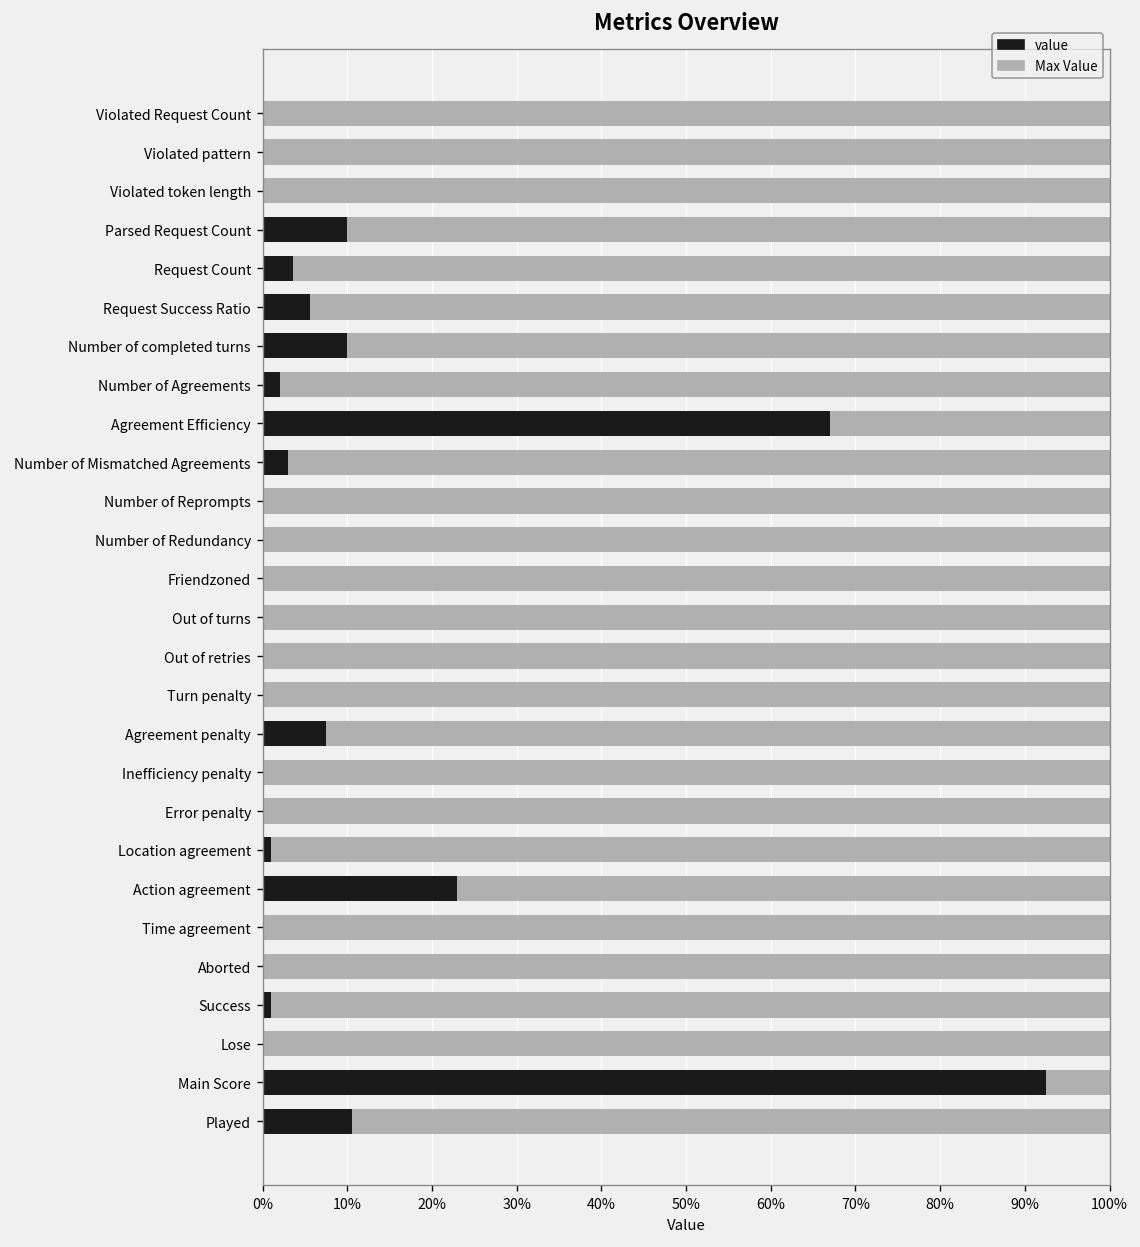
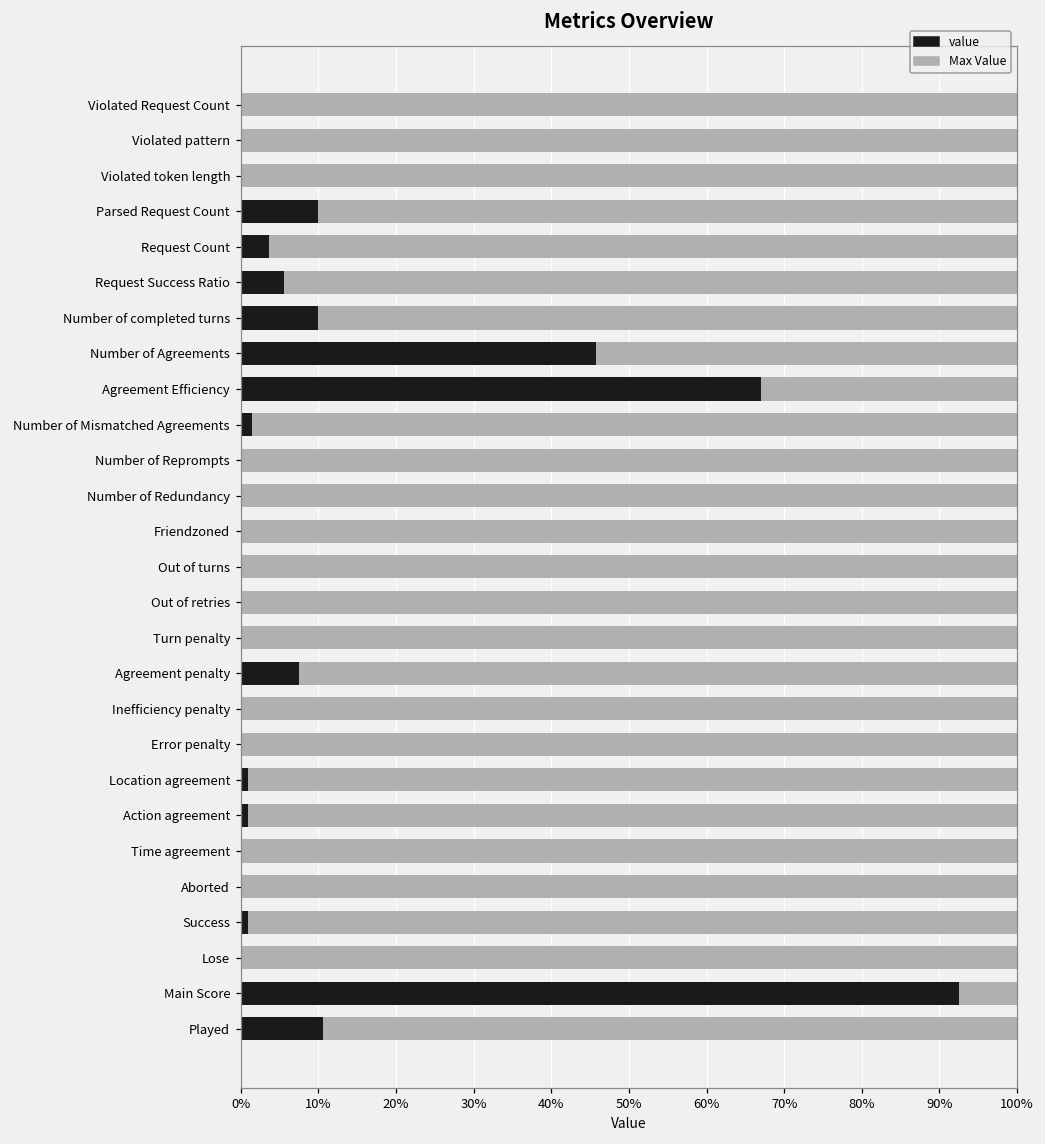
  {
    "Max Value": {
      "Violated Request Count": "100%",
      "Violated pattern": "100%",
      "Violated token length": "100%",
      "Parsed Request Count": "100%",
      "Request Count": "100%",
      "Request Success Ratio": "100%",
      "Number of completed turns": "100%",
      "Number of Agreements": "100%",
      "Agreement Efficiency": "100%",
      "Number of Mismatched Agreements": "100%",
      "Number of Reprompts": "100%",
      "Number of Redundancy": "100%",
      "Friendzoned": "100%",
      "Out of turns": "100%",
      "Out of retries": "100%",
      "Turn penalty": "100%",
      "Agreement penalty": "100%",
      "Inefficiency penalty": "100%",
      "Error penalty": "100%",
      "Location agreement": "100%",
      "Action agreement": "100%",
      "Time agreement": "100%",
      "Aborted": "100%",
      "Success": "100%",
      "Lose": "100%",
      "Main Score": "100%",
      "Played": "100%"
    },
    "value": {
      "Violated Request Count": "0%",
      "Violated pattern": "0%",
      "Violated token length": "0%",
-     "Number of Agreements": "2%",
-     "Number of Mismatched Agreements": "3%",
+     "Number of Agreements": "46%",
+     "Number of Mismatched Agreements": "2%",
      "Number of Reprompts": "0%",
      "Number of Redundancy": "0%",
      "Friendzoned": "0%",
      "Out of turns": "0%",
      "Out of retries": "0%",
      "Turn penalty": "0%",
      "Inefficiency penalty": "0%",
      "Error penalty": "0%",
-     "Action agreement": "23%",
+     "Action agreement": "1%",
      "Time agreement": "0%",
      "Aborted": "0%",
      "Lose": "0%"
    }
  }
